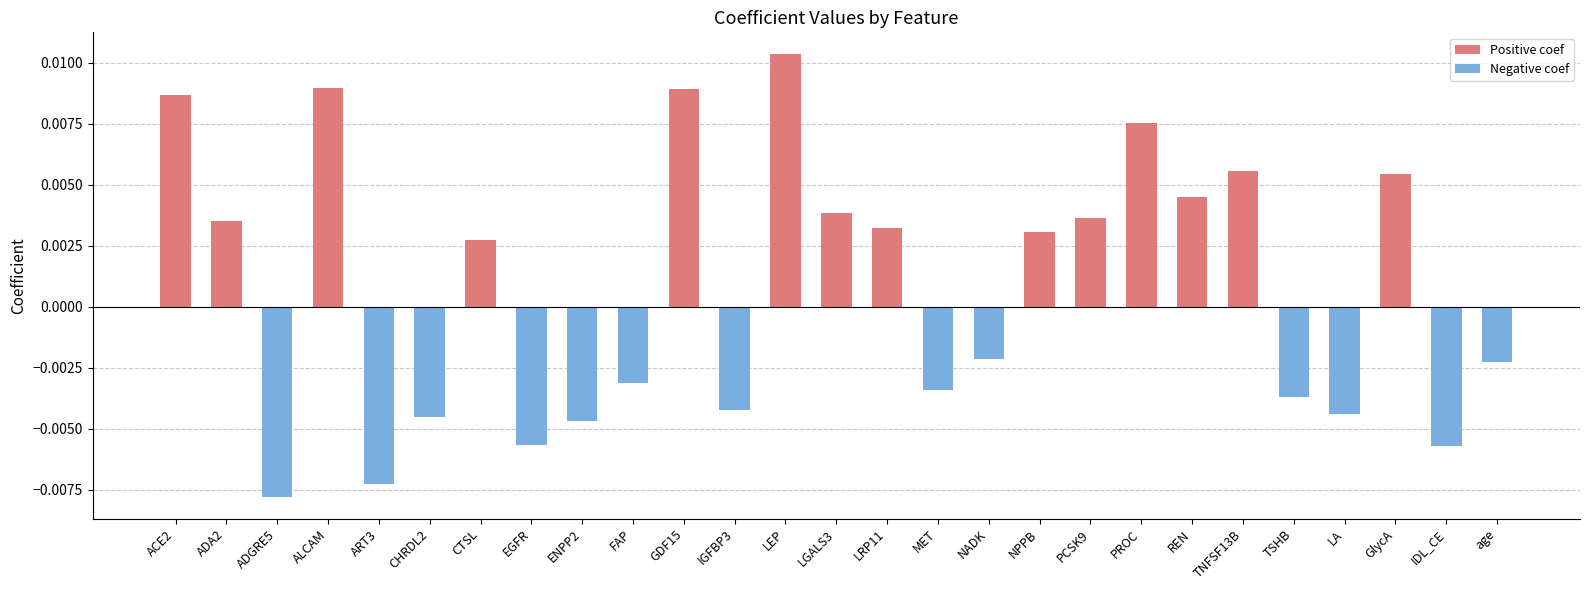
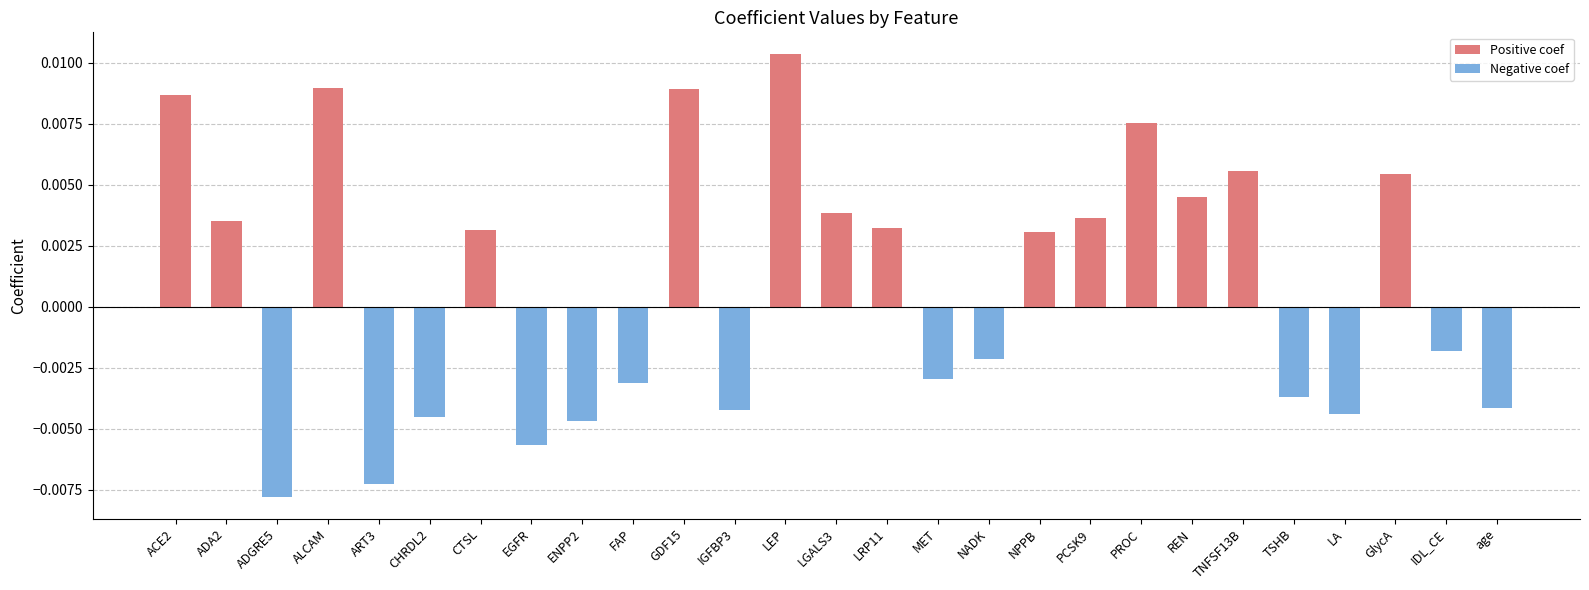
  {
    "ACE2": 0.0087,
    "ADA2": 0.0035,
    "ADGRE5": -0.0078,
    "ALCAM": 0.0090,
    "ART3": -0.0073,
    "CHRDL2": -0.0045,
-   "CTSL": 0.0027,
+   "CTSL": 0.0031,
    "EGFR": -0.0057,
    "ENPP2": -0.0047,
    "FAP": -0.0031,
    "GDF15": 0.0089,
    "IGFBP3": -0.0042,
    "LEP": 0.0104,
    "LGALS3": 0.0038,
    "LRP11": 0.0032,
-   "MET": -0.0034,
+   "MET": -0.0030,
    "NADK": -0.0022,
    "NPPB": 0.0031,
    "PCSK9": 0.0036,
    "PROC": 0.0075,
    "REN": 0.0045,
    "TNFSF13B": 0.0056,
    "TSHB": -0.0037,
    "LA": -0.0044,
    "GlycA": 0.0054,
-   "IDL_CE": -0.0057,
-   "age": -0.0023
+   "IDL_CE": -0.0018,
+   "age": -0.0041
  }
